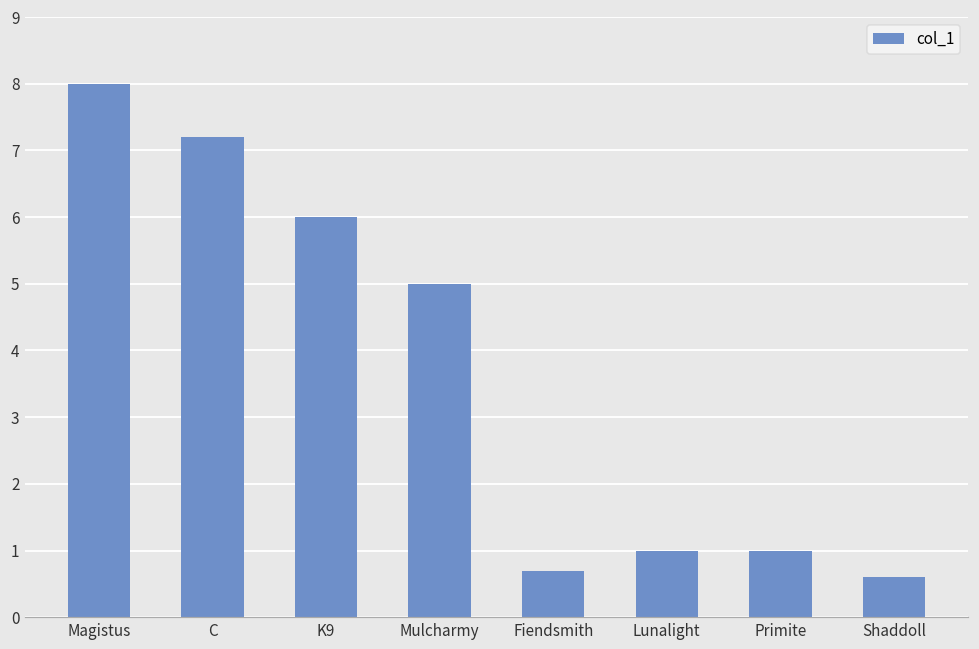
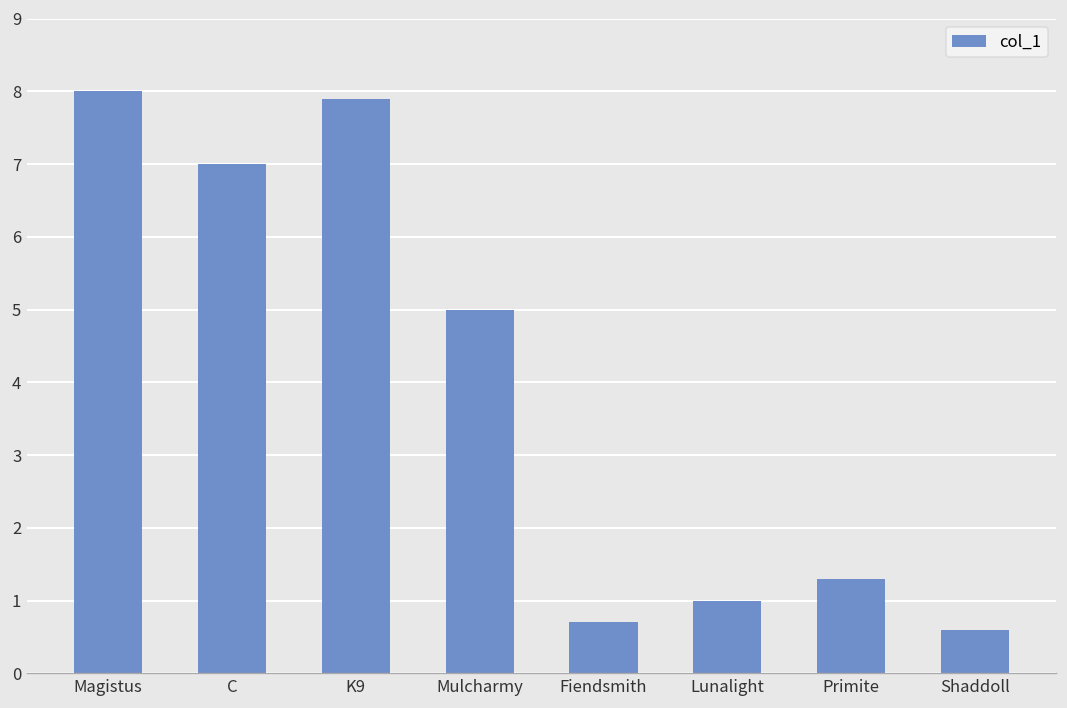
  {
    "Magistus": 8.0,
-   "C": 7.2,
-   "K9": 6.0,
+   "C": 7.0,
+   "K9": 7.9,
    "Mulcharmy": 5.0,
    "Fiendsmith": 0.7,
    "Lunalight": 1.0,
-   "Primite": 1.0,
+   "Primite": 1.3,
    "Shaddoll": 0.6
  }
